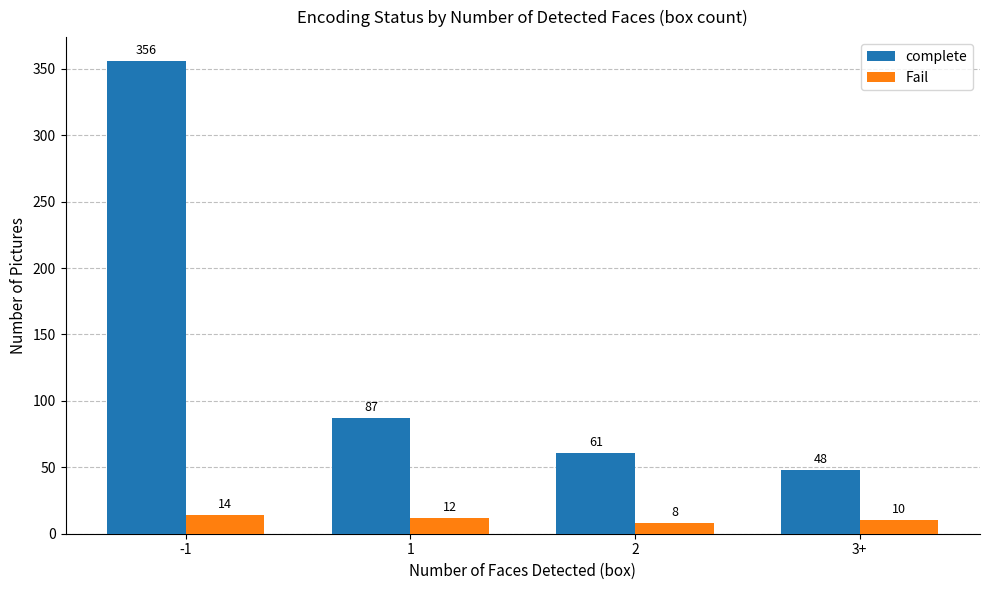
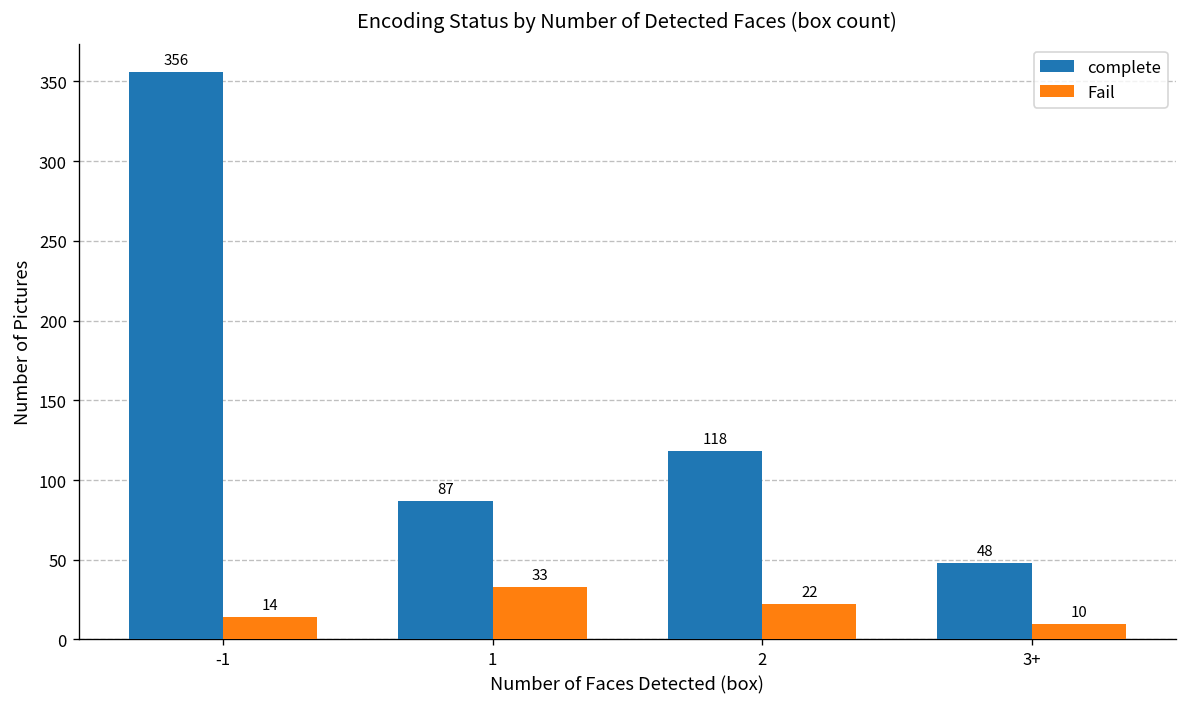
  {
    "complete": {
      "-1": 356,
      "1": 87,
-     "2": 61,
+     "2": 118,
      "3+": 48
    },
    "Fail": {
      "-1": 14,
-     "1": 12,
-     "2": 8,
+     "1": 33,
+     "2": 22,
      "3+": 10
    }
  }
